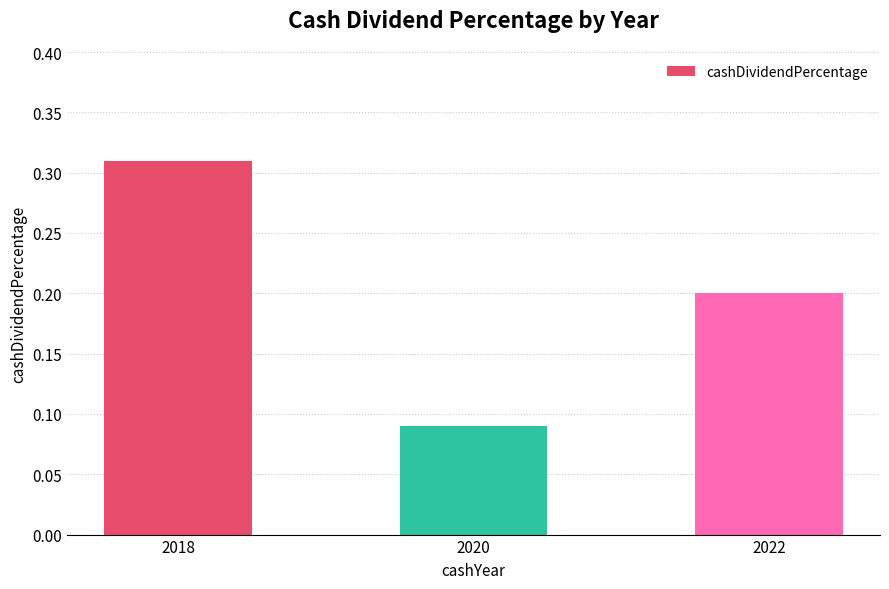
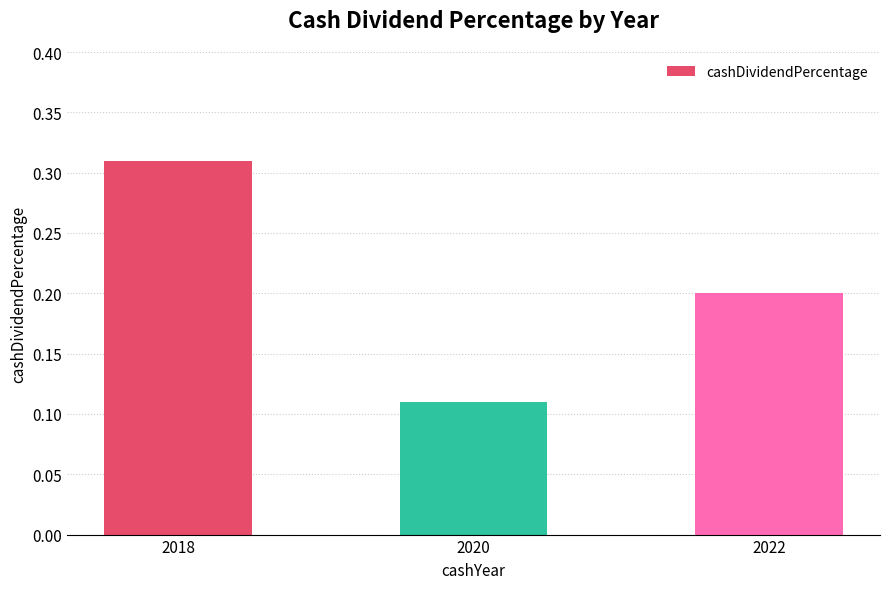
  {
    "2018": 0.31,
-   "2020": 0.09,
+   "2020": 0.11,
    "2022": 0.20
  }
